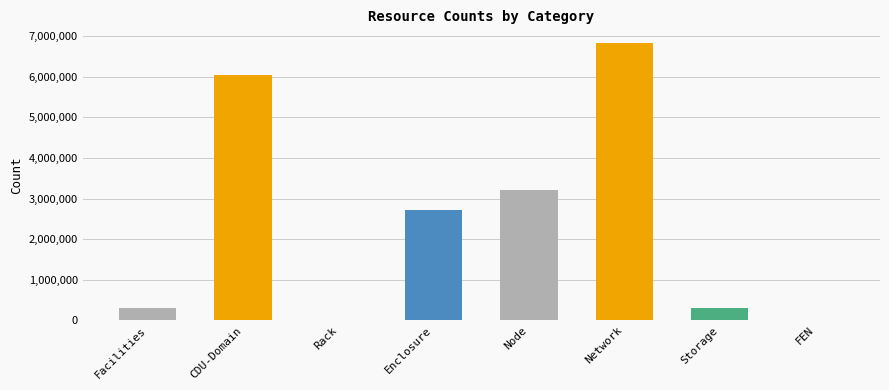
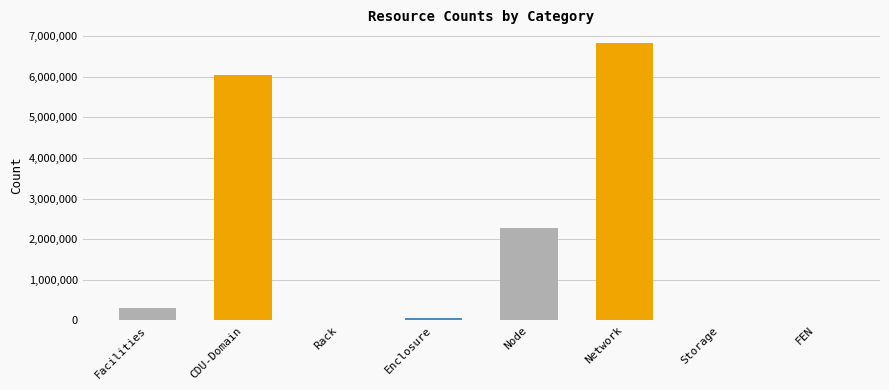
  {
    "Facilities": "300,000",
    "CDU-Domain": "6,000,000",
-   "Enclosure": "2,700,000",
-   "Node": "3,200,000",
+   "Enclosure": "0",
+   "Node": "2,300,000",
    "Network": "6,800,000",
-   "Storage": "300,000"
+   "Storage": "0"
  }
